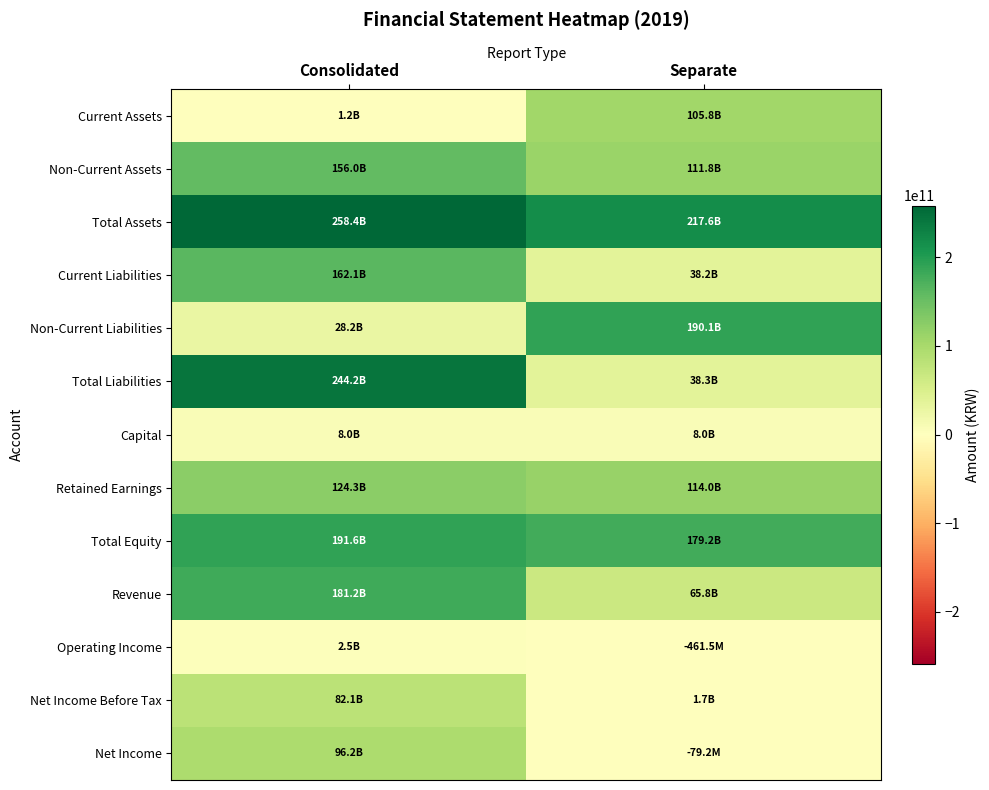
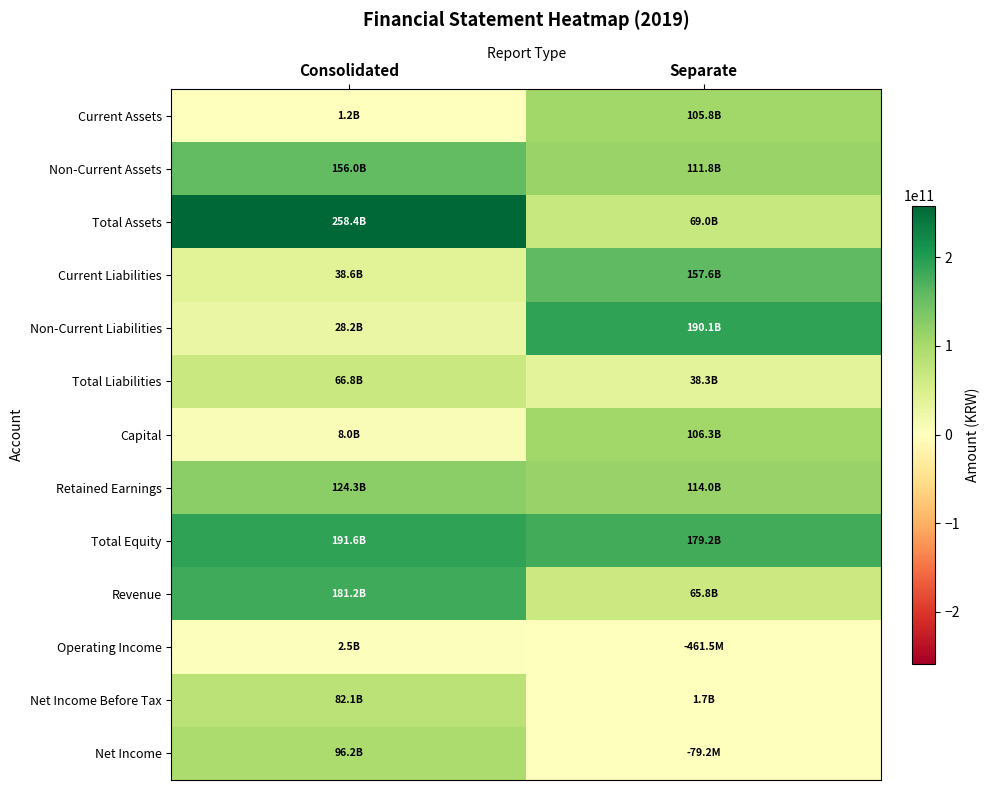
  {
    "Current Assets": {
      "Consolidated": "1.2B",
      "Separate": "105.8B"
    },
    "Non-Current Assets": {
      "Consolidated": "156.0B",
      "Separate": "111.8B"
    },
    "Total Assets": {
      "Consolidated": "258.4B",
-     "Separate": "217.6B"
+     "Separate": "69.0B"
    },
    "Current Liabilities": {
-     "Consolidated": "162.1B",
-     "Separate": "38.2B"
+     "Consolidated": "38.6B",
+     "Separate": "157.6B"
    },
    "Non-Current Liabilities": {
      "Consolidated": "28.2B",
      "Separate": "190.1B"
    },
    "Total Liabilities": {
-     "Consolidated": "244.2B",
+     "Consolidated": "66.8B",
      "Separate": "38.3B"
    },
    "Capital": {
      "Consolidated": "8.0B",
-     "Separate": "8.0B"
+     "Separate": "106.3B"
    },
    "Retained Earnings": {
      "Consolidated": "124.3B",
      "Separate": "114.0B"
    },
    "Total Equity": {
      "Consolidated": "191.6B",
      "Separate": "179.2B"
    },
    "Revenue": {
      "Consolidated": "181.2B",
      "Separate": "65.8B"
    },
    "Operating Income": {
      "Consolidated": "2.5B",
      "Separate": "-461.5M"
    },
    "Net Income Before Tax": {
      "Consolidated": "82.1B",
      "Separate": "1.7B"
    },
    "Net Income": {
      "Consolidated": "96.2B",
      "Separate": "-79.2M"
    }
  }
